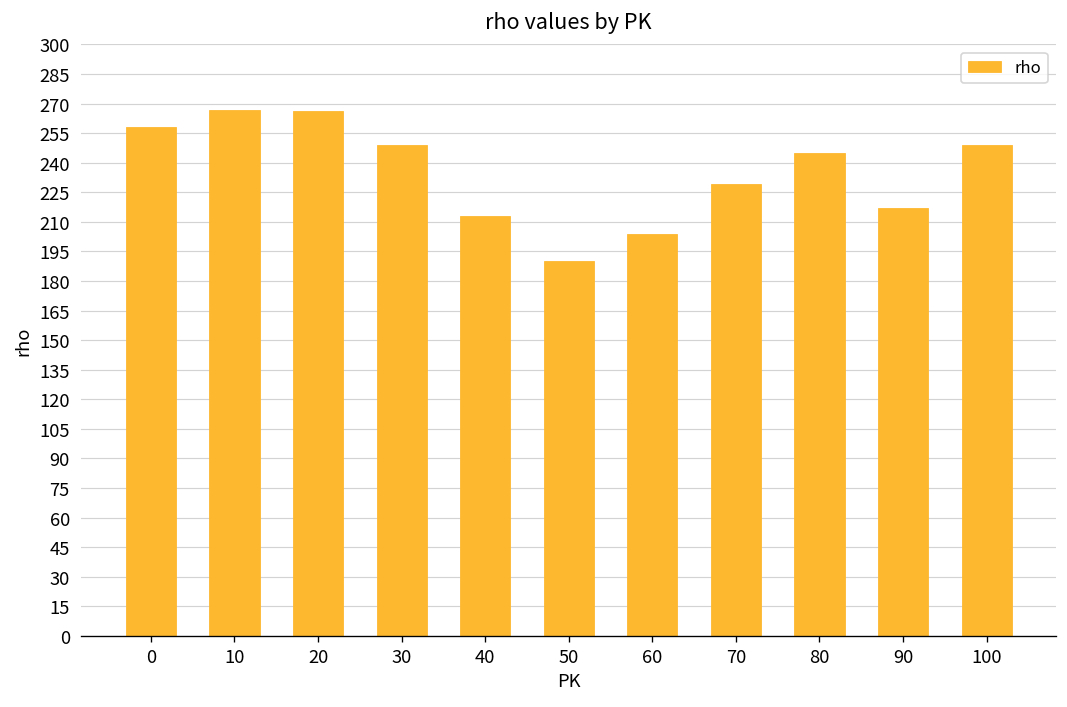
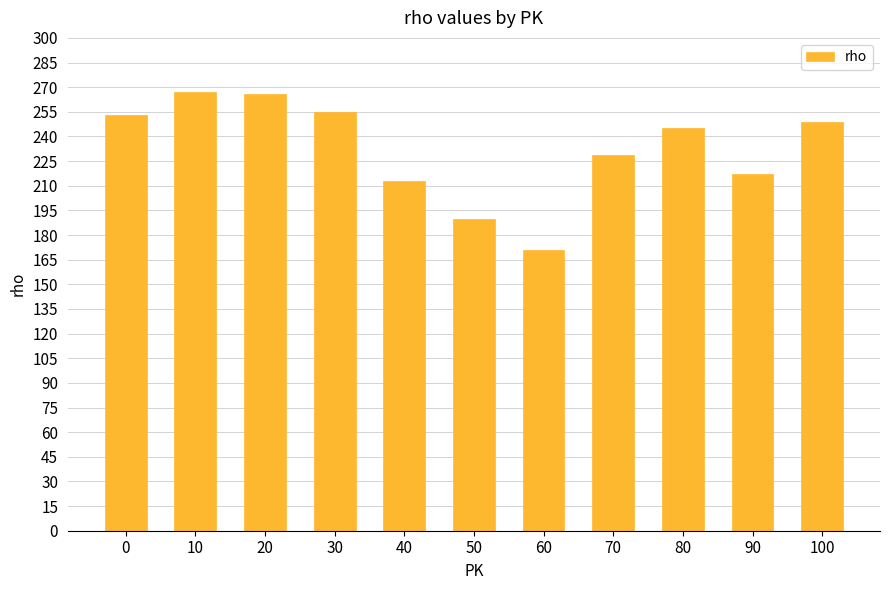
  {
-   "0": 258,
+   "0": 253,
    "10": 267,
    "20": 266,
-   "30": 249,
+   "30": 255,
    "40": 213,
    "50": 190,
-   "60": 204,
+   "60": 171,
    "70": 229,
    "80": 245,
    "90": 217,
    "100": 249
  }
